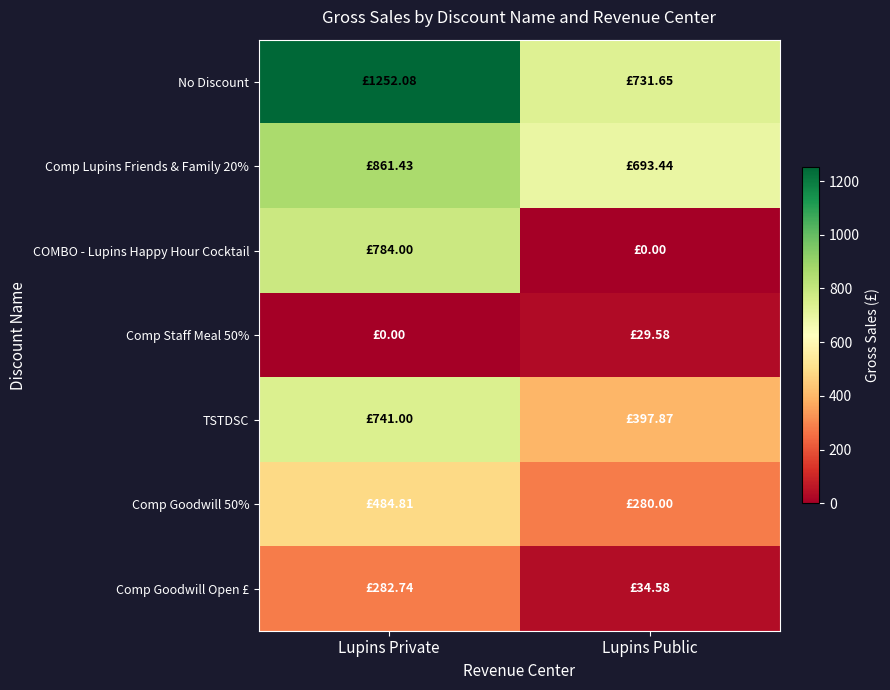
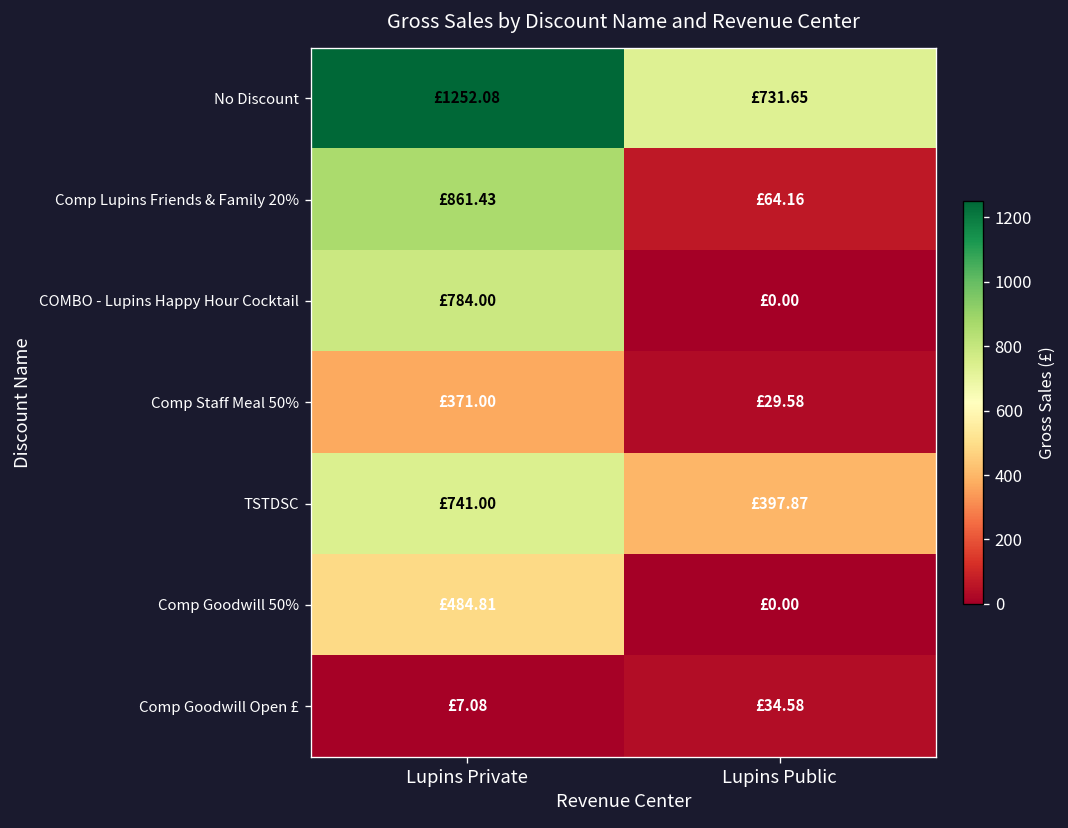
  {
    "No Discount": {
      "Lupins Private": "£1252.08",
      "Lupins Public": "£731.65"
    },
    "Comp Lupins Friends & Family 20%": {
      "Lupins Private": "£861.43",
-     "Lupins Public": "£693.44"
+     "Lupins Public": "£64.16"
    },
    "COMBO - Lupins Happy Hour Cocktail": {
      "Lupins Private": "£784.00",
      "Lupins Public": "£0.00"
    },
    "Comp Staff Meal 50%": {
-     "Lupins Private": "£0.00",
+     "Lupins Private": "£371.00",
      "Lupins Public": "£29.58"
    },
    "TSTDSC": {
      "Lupins Private": "£741.00",
      "Lupins Public": "£397.87"
    },
    "Comp Goodwill 50%": {
      "Lupins Private": "£484.81",
-     "Lupins Public": "£280.00"
+     "Lupins Public": "£0.00"
    },
    "Comp Goodwill Open £": {
-     "Lupins Private": "£282.74",
+     "Lupins Private": "£7.08",
      "Lupins Public": "£34.58"
    }
  }
